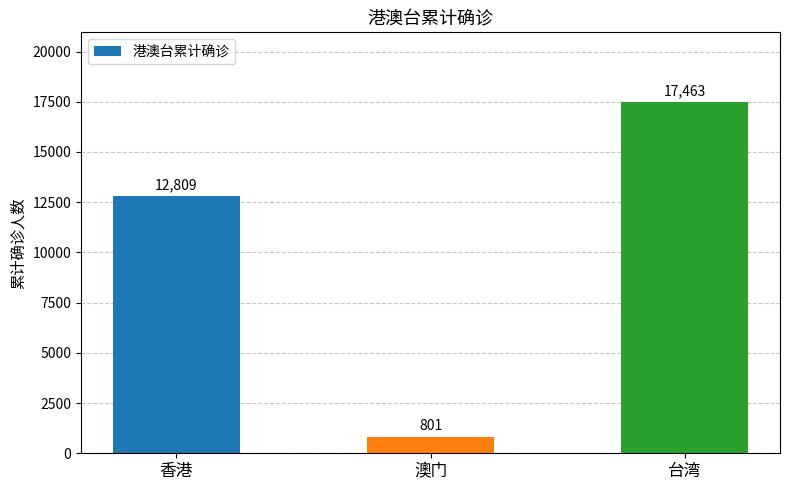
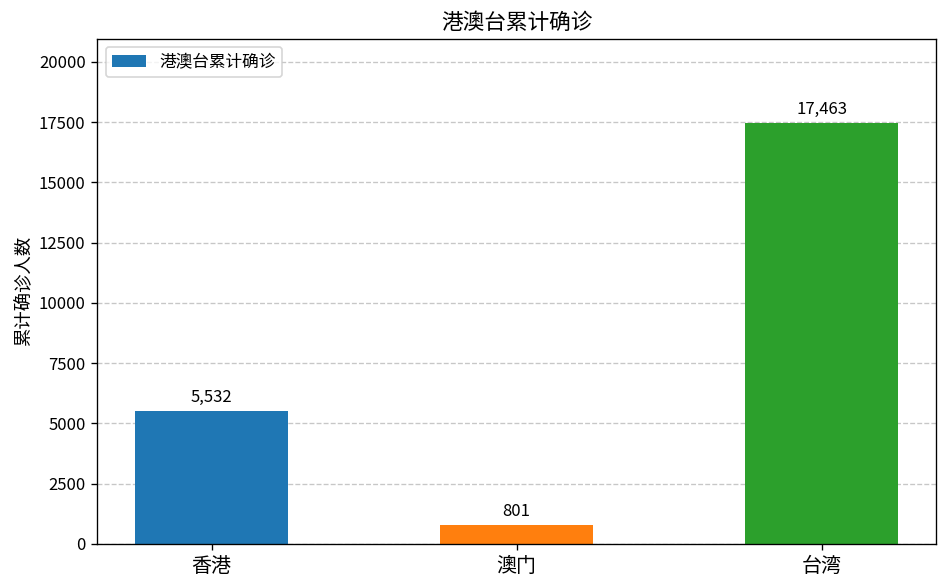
  {
-   "香港": "12,809",
+   "香港": "5,532",
    "澳门": "801",
    "台湾": "17,463"
  }
